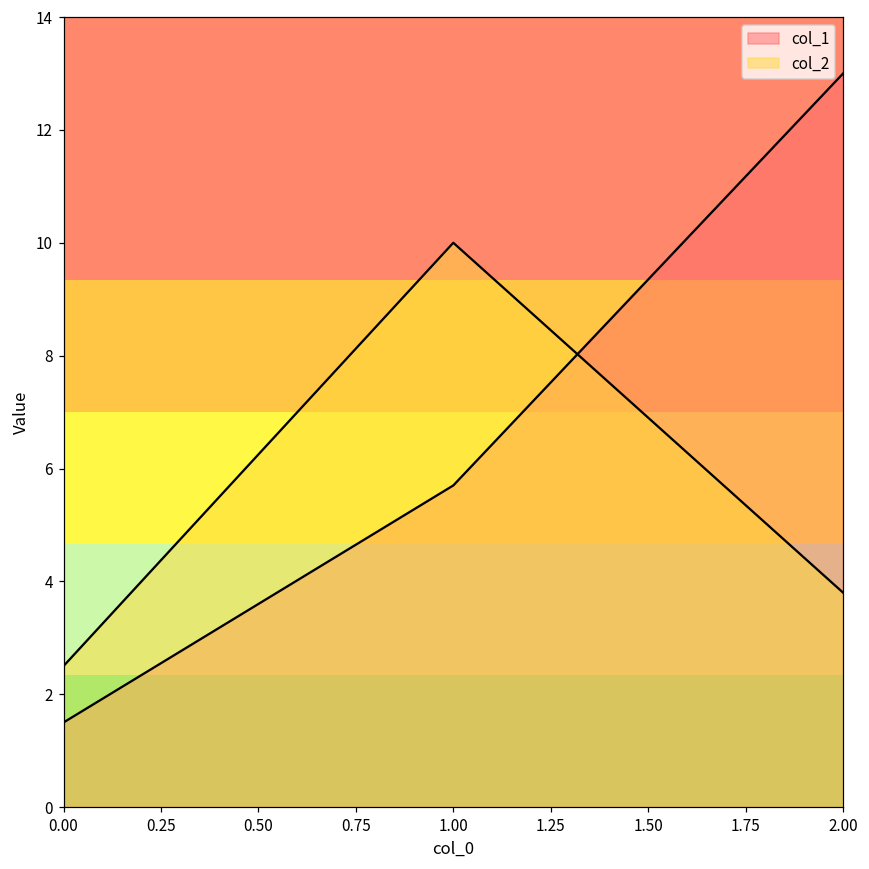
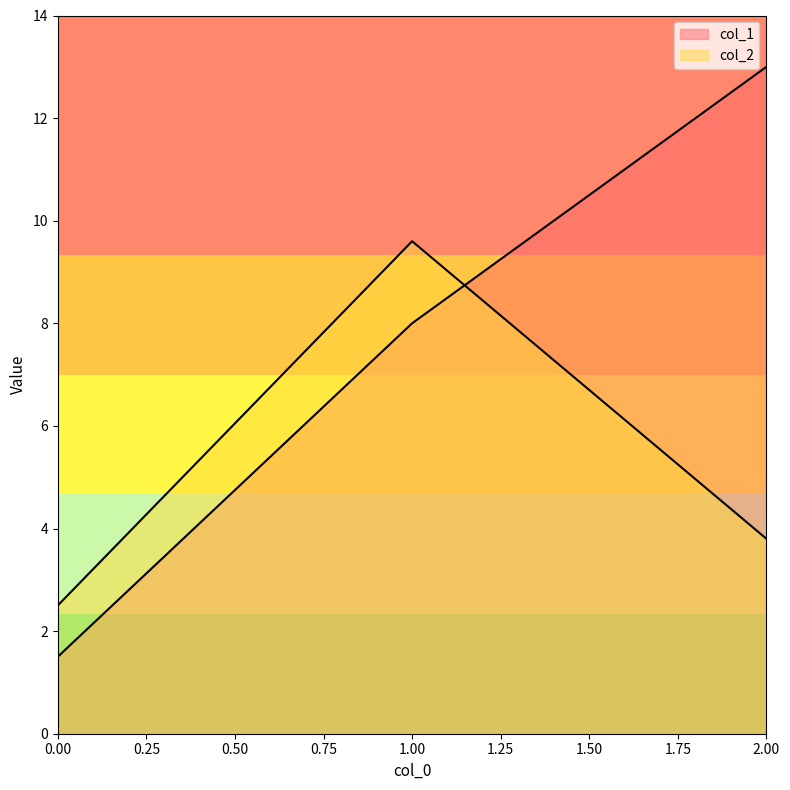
  {
    "col_1": {
      "0.00": 1.5,
-     "1.00": 5.7,
+     "1.00": 8.0,
      "2.00": 13.0
    },
    "col_2": {
      "0.00": 2.5,
-     "1.00": 10.0,
+     "1.00": 9.6,
      "2.00": 3.8
    }
  }
